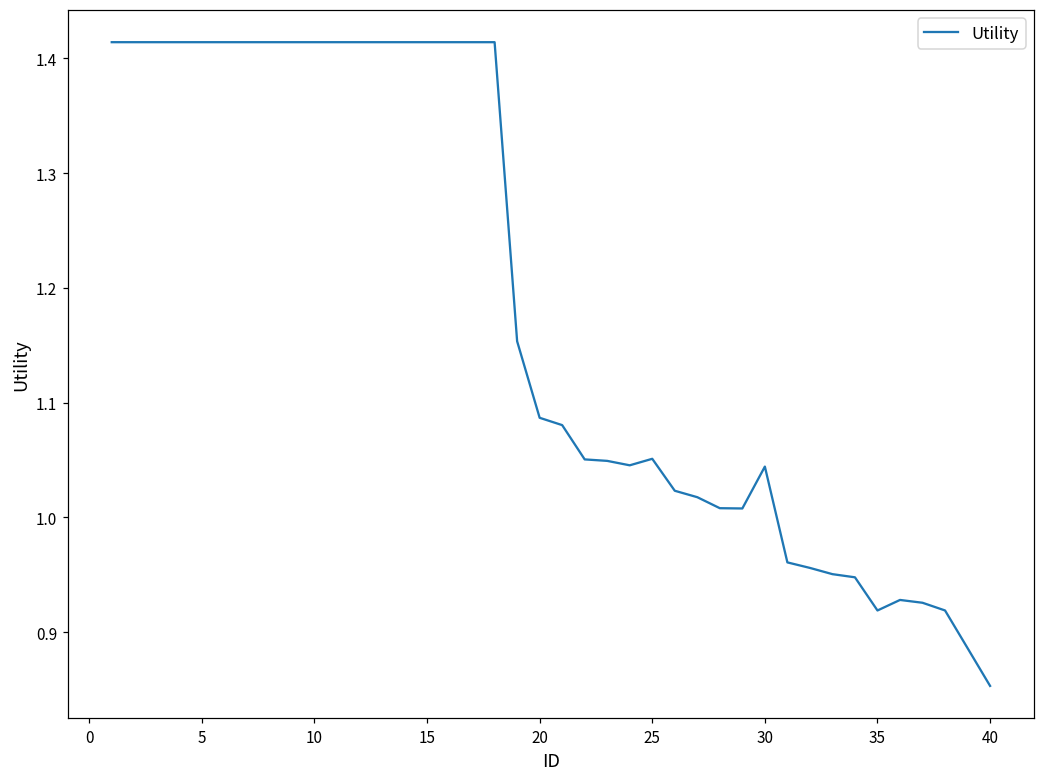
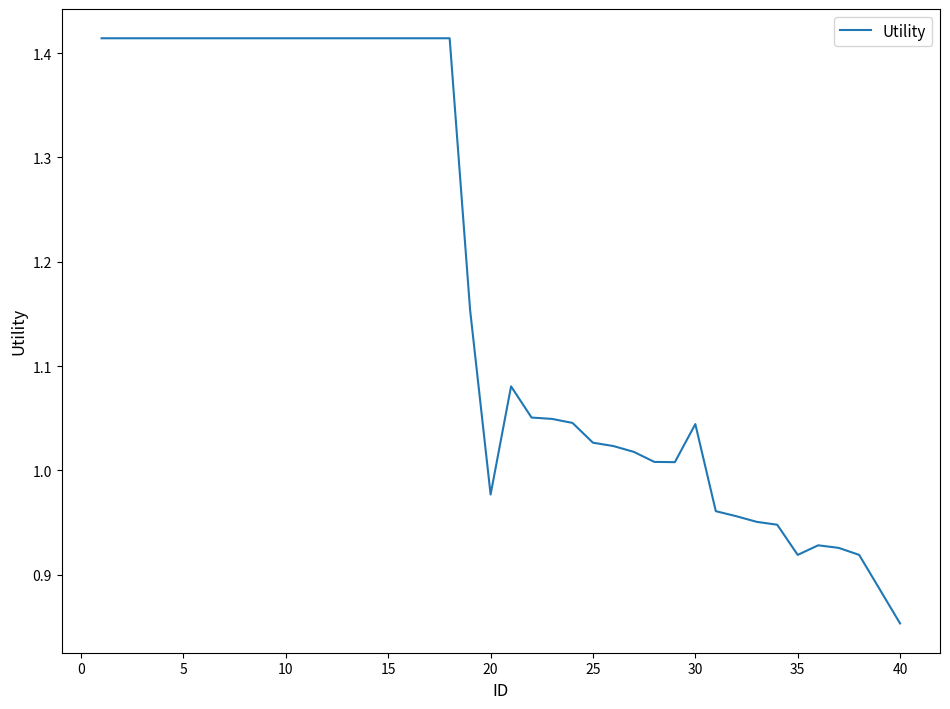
  {
    "5": 1.414,
    "10": 1.414,
    "15": 1.414,
-   "20": 1.087,
-   "25": 1.051,
+   "20": 0.977,
+   "25": 1.026,
    "30": 1.044,
    "35": 0.919,
    "40": 0.853
  }
